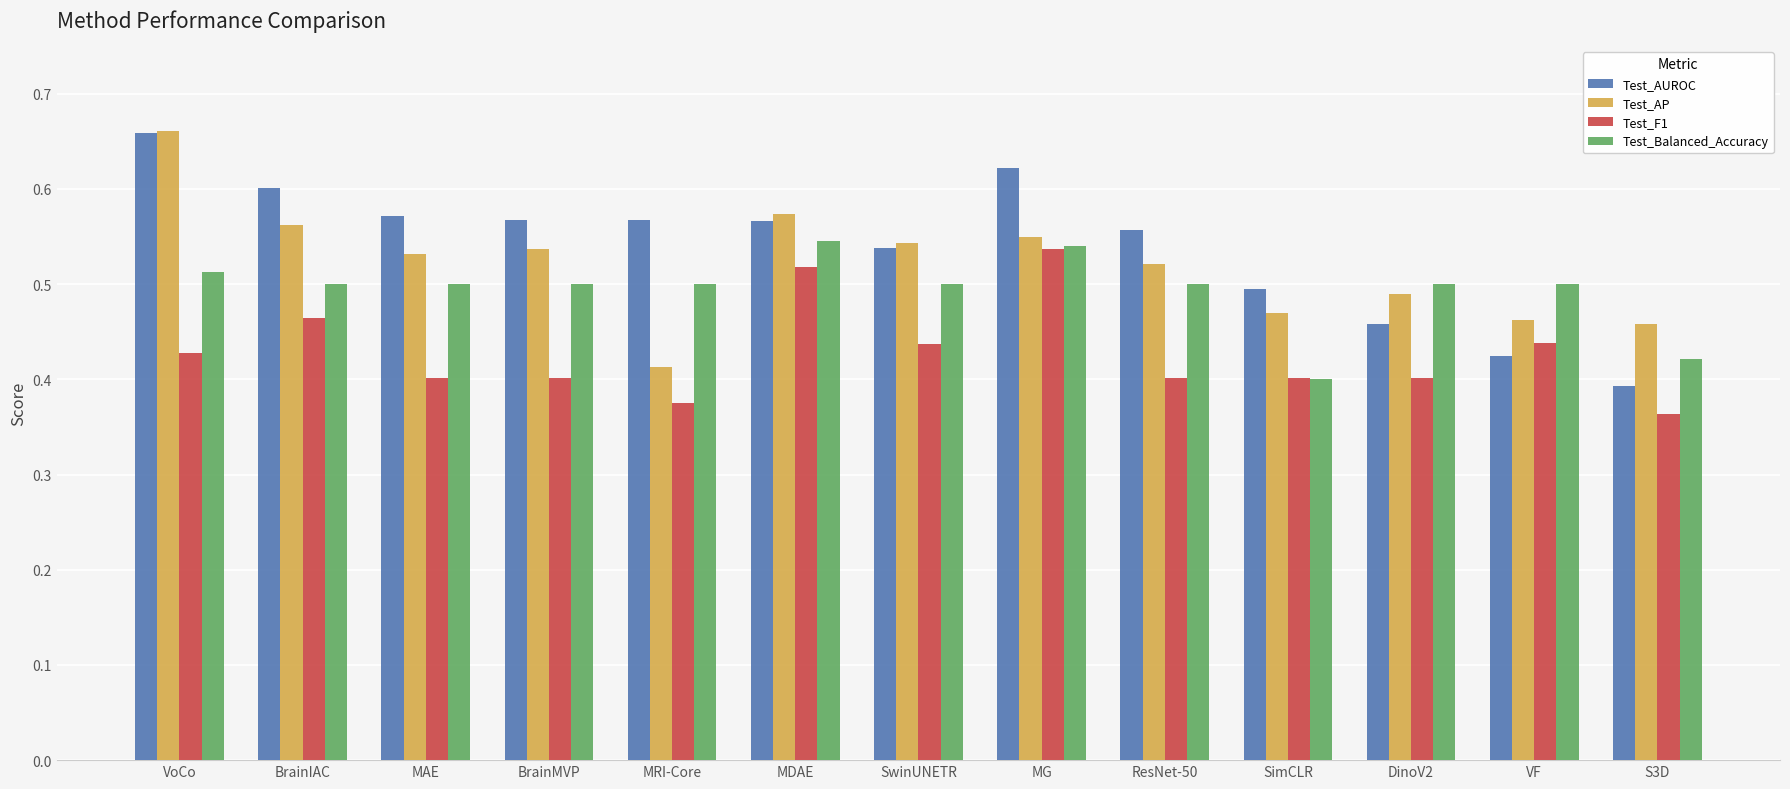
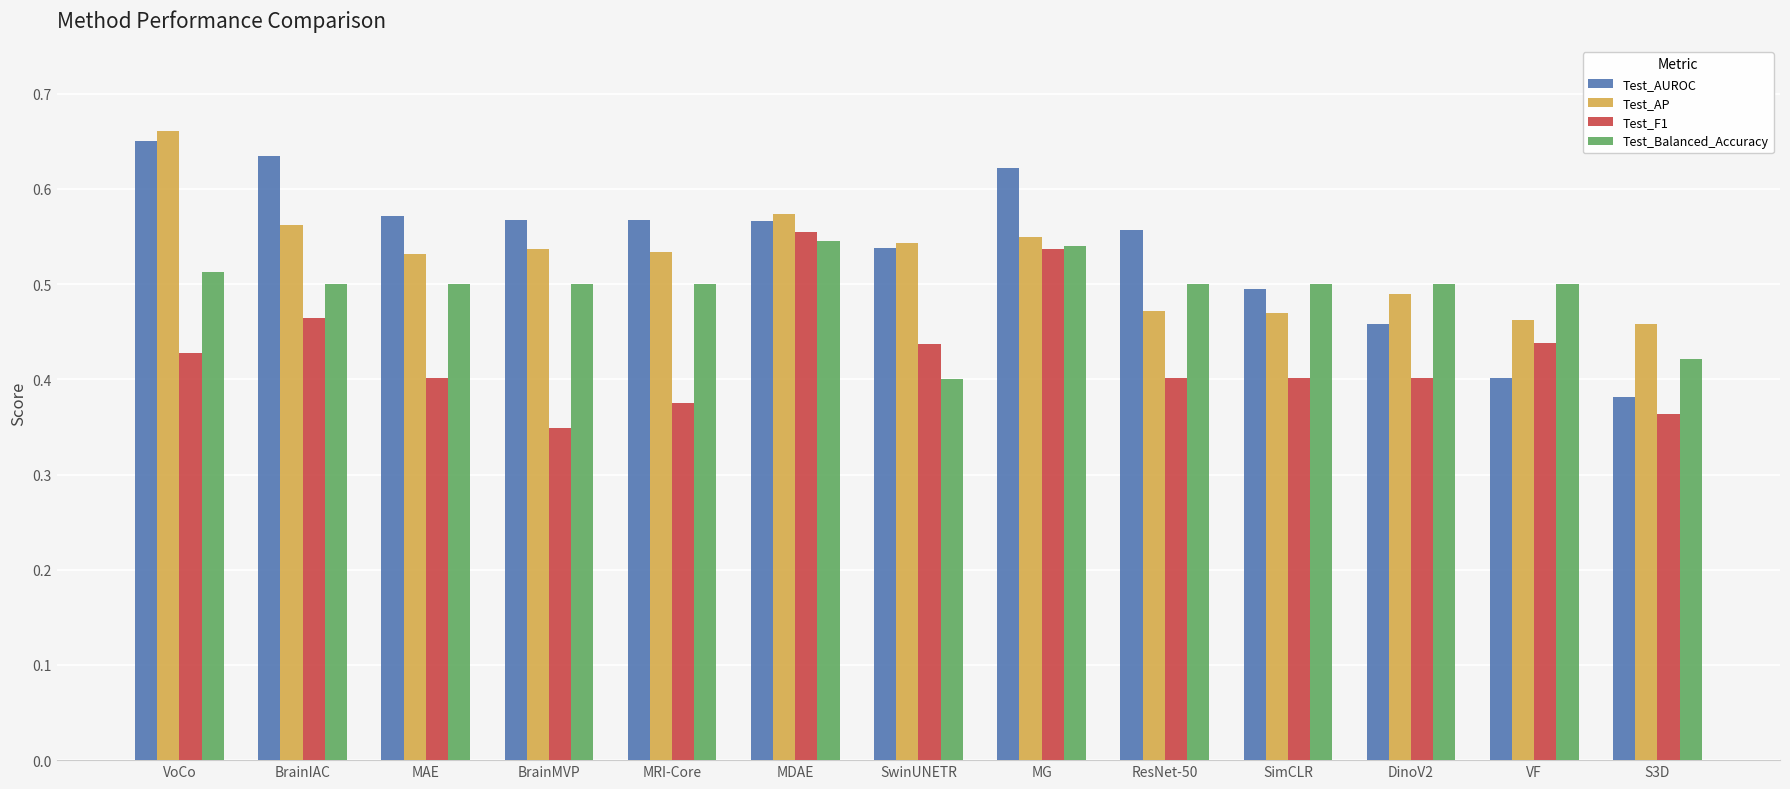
  {
    "Test_AUROC": {
-     "VoCo": 0.66,
-     "BrainIAC": 0.60,
+     "VoCo": 0.65,
+     "BrainIAC": 0.63,
      "MAE": 0.57,
      "BrainMVP": 0.57,
      "MRI-Core": 0.57,
      "MDAE": 0.57,
      "SwinUNETR": 0.54,
      "MG": 0.62,
      "ResNet-50": 0.56,
      "SimCLR": 0.49,
      "DinoV2": 0.46,
-     "VF": 0.42,
-     "S3D": 0.39
+     "VF": 0.40,
+     "S3D": 0.38
    },
    "Test_AP": {
      "VoCo": 0.66,
      "BrainIAC": 0.56,
      "MAE": 0.53,
      "BrainMVP": 0.54,
-     "MRI-Core": 0.41,
+     "MRI-Core": 0.53,
      "MDAE": 0.57,
      "SwinUNETR": 0.54,
      "MG": 0.55,
-     "ResNet-50": 0.52,
+     "ResNet-50": 0.47,
      "SimCLR": 0.47,
      "DinoV2": 0.49,
      "VF": 0.46,
      "S3D": 0.46
    },
    "Test_F1": {
      "VoCo": 0.43,
      "BrainIAC": 0.46,
      "MAE": 0.40,
-     "BrainMVP": 0.40,
+     "BrainMVP": 0.35,
      "MRI-Core": 0.38,
-     "MDAE": 0.52,
+     "MDAE": 0.55,
      "SwinUNETR": 0.44,
      "MG": 0.54,
      "ResNet-50": 0.40,
      "SimCLR": 0.40,
      "DinoV2": 0.40,
      "VF": 0.44,
      "S3D": 0.36
    },
    "Test_Balanced_Accuracy": {
      "VoCo": 0.51,
      "BrainIAC": 0.5,
      "MAE": 0.5,
      "BrainMVP": 0.5,
      "MRI-Core": 0.5,
      "MDAE": 0.55,
-     "SwinUNETR": 0.5,
+     "SwinUNETR": 0.4,
      "MG": 0.54,
      "ResNet-50": 0.5,
-     "SimCLR": 0.4,
+     "SimCLR": 0.5,
      "DinoV2": 0.5,
      "VF": 0.5,
      "S3D": 0.42
    }
  }
